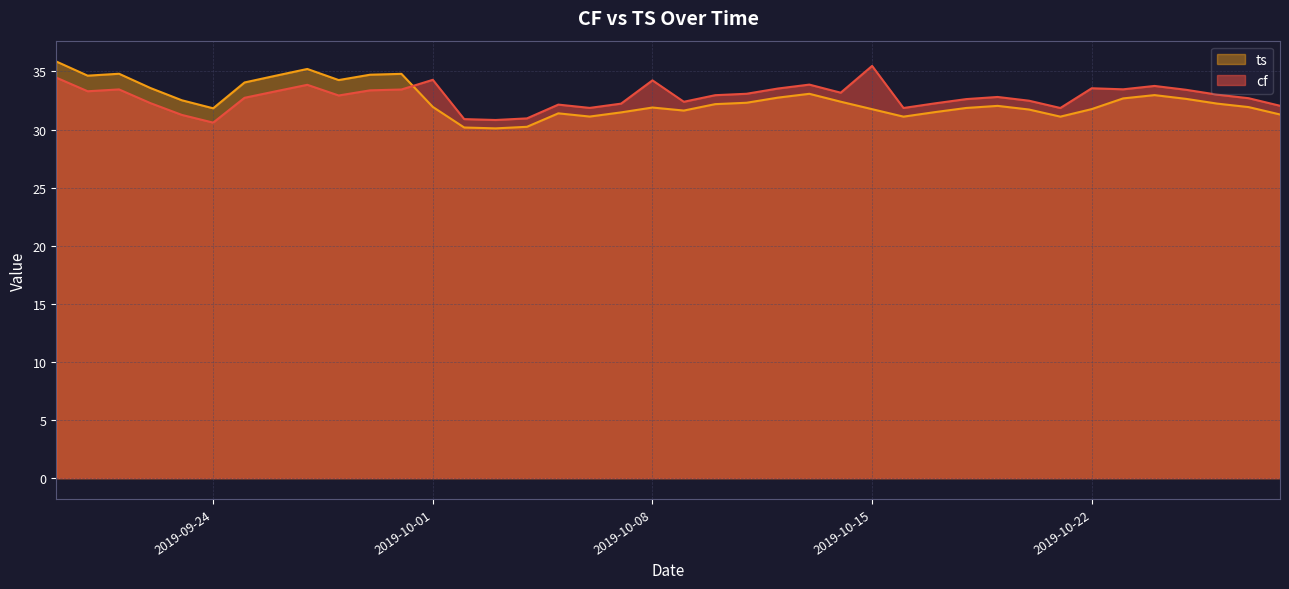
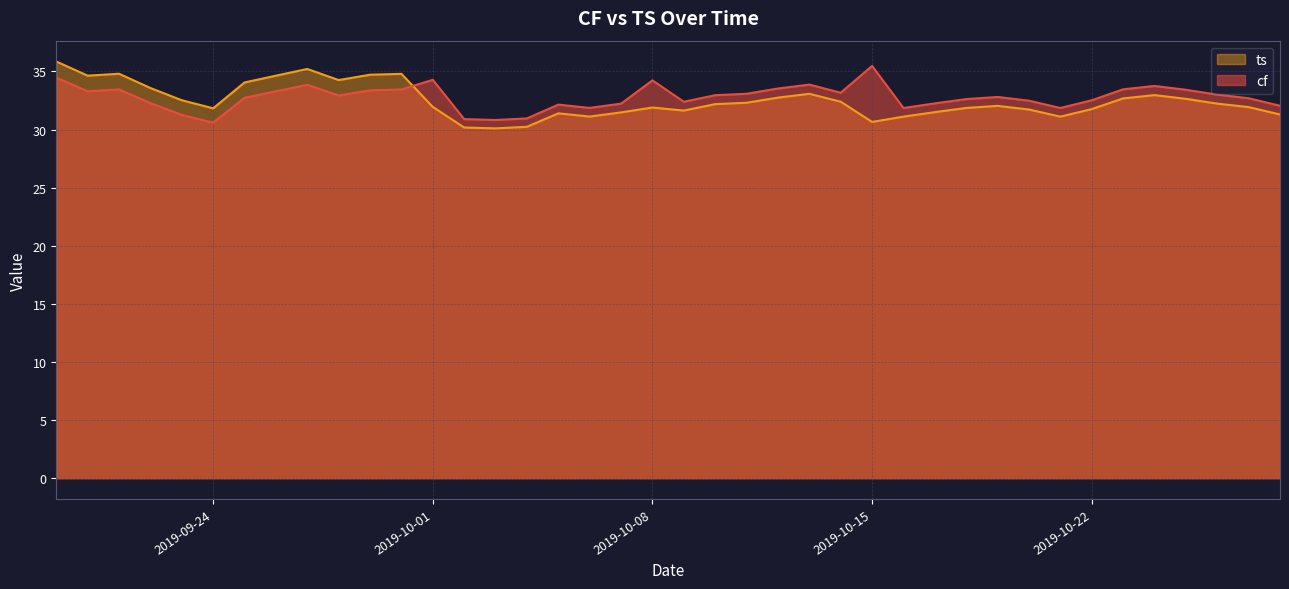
  {
    "ts": {
      "2019-09-24": 31.8,
      "2019-10-01": 31.9,
      "2019-10-08": 31.9,
-     "2019-10-15": 31.8,
+     "2019-10-15": 30.7,
      "2019-10-22": 31.8
    },
    "cf": {
      "2019-09-24": 30.6,
      "2019-10-01": 34.3,
      "2019-10-08": 34.2,
      "2019-10-15": 35.5,
-     "2019-10-22": 33.6
+     "2019-10-22": 32.5
    }
  }
